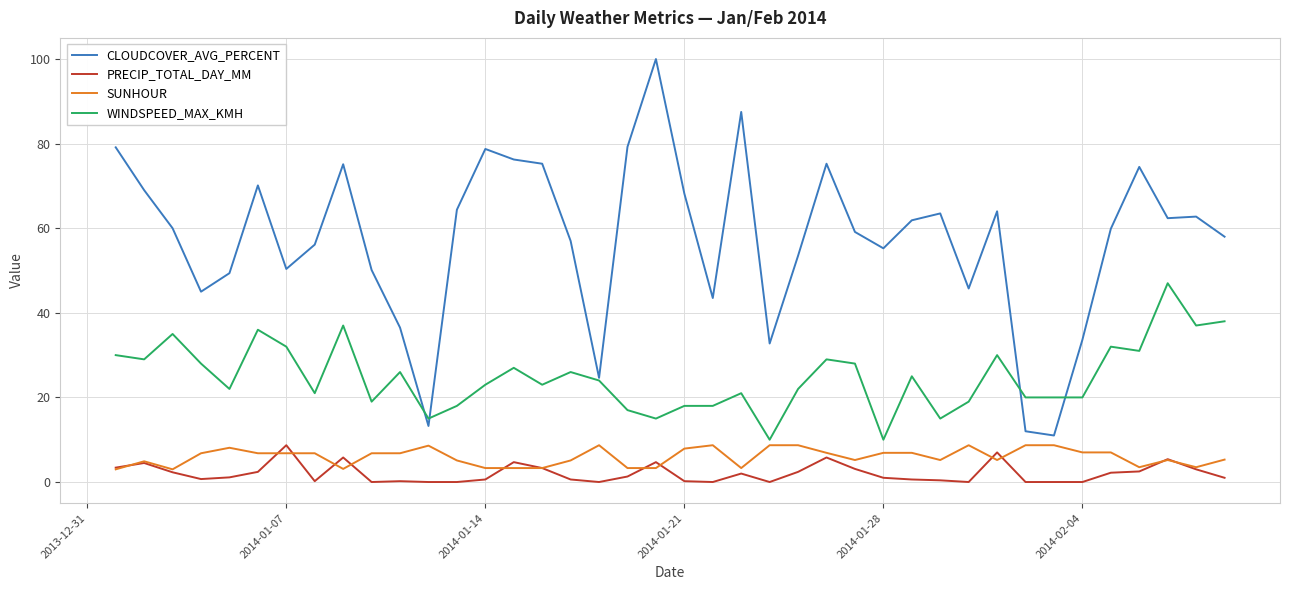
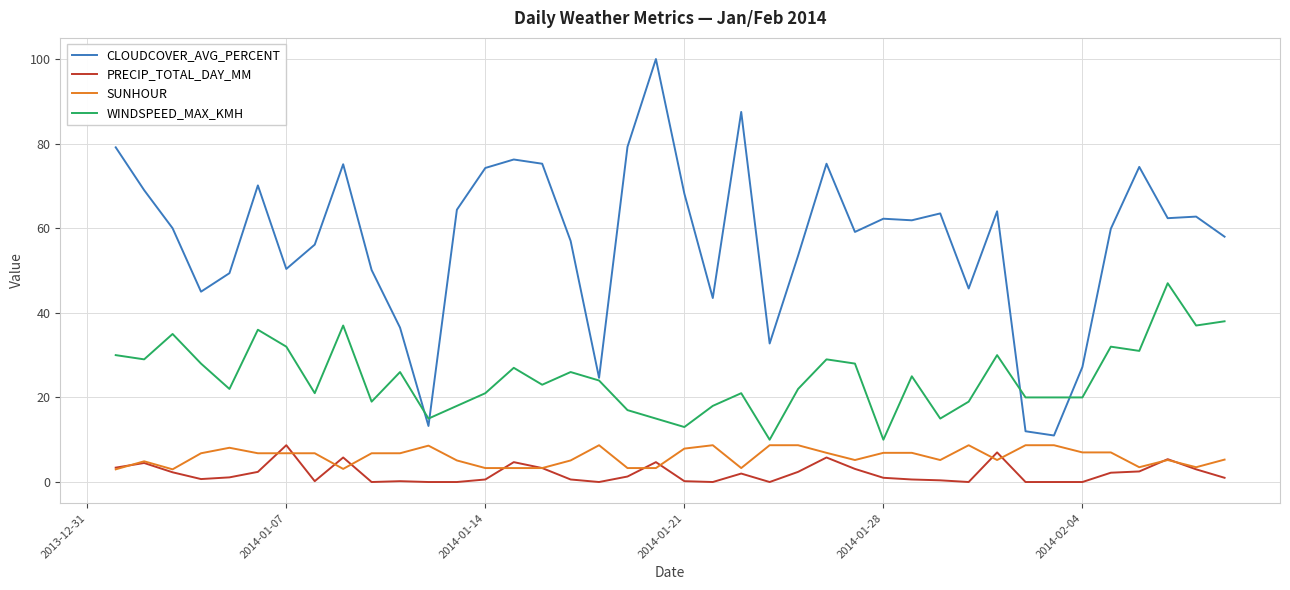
  {
    "CLOUDCOVER_AVG_PERCENT": {
      "2014-01-07": 50,
-     "2014-01-14": 79,
+     "2014-01-14": 74,
      "2014-01-21": 68,
-     "2014-01-28": 55,
-     "2014-02-04": 34
+     "2014-01-28": 62,
+     "2014-02-04": 27
    },
    "PRECIP_TOTAL_DAY_MM": {
      "2014-01-07": 9,
      "2014-01-14": 1,
      "2014-01-21": 0,
      "2014-01-28": 1,
      "2014-02-04": 0
    },
    "SUNHOUR": {
      "2014-01-07": 7,
      "2014-01-14": 3,
      "2014-01-21": 8,
      "2014-01-28": 7,
      "2014-02-04": 7
    },
    "WINDSPEED_MAX_KMH": {
      "2014-01-07": 32,
-     "2014-01-14": 23,
-     "2014-01-21": 18,
+     "2014-01-14": 21,
+     "2014-01-21": 13,
      "2014-01-28": 10,
      "2014-02-04": 20
    }
  }
